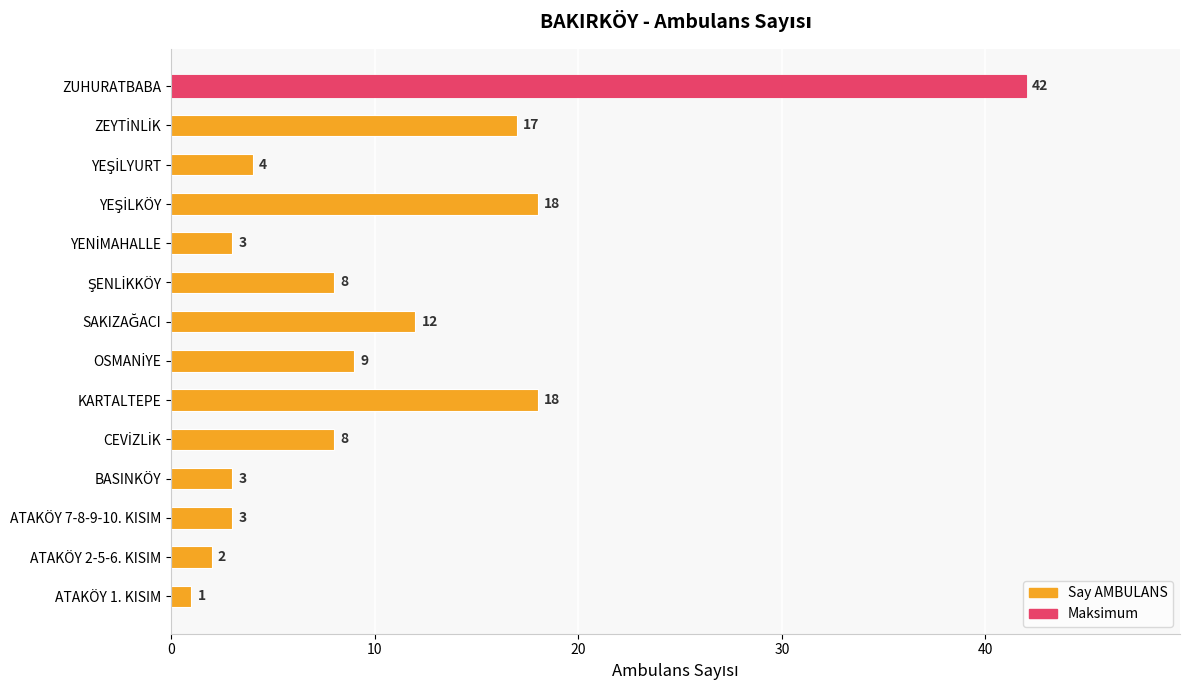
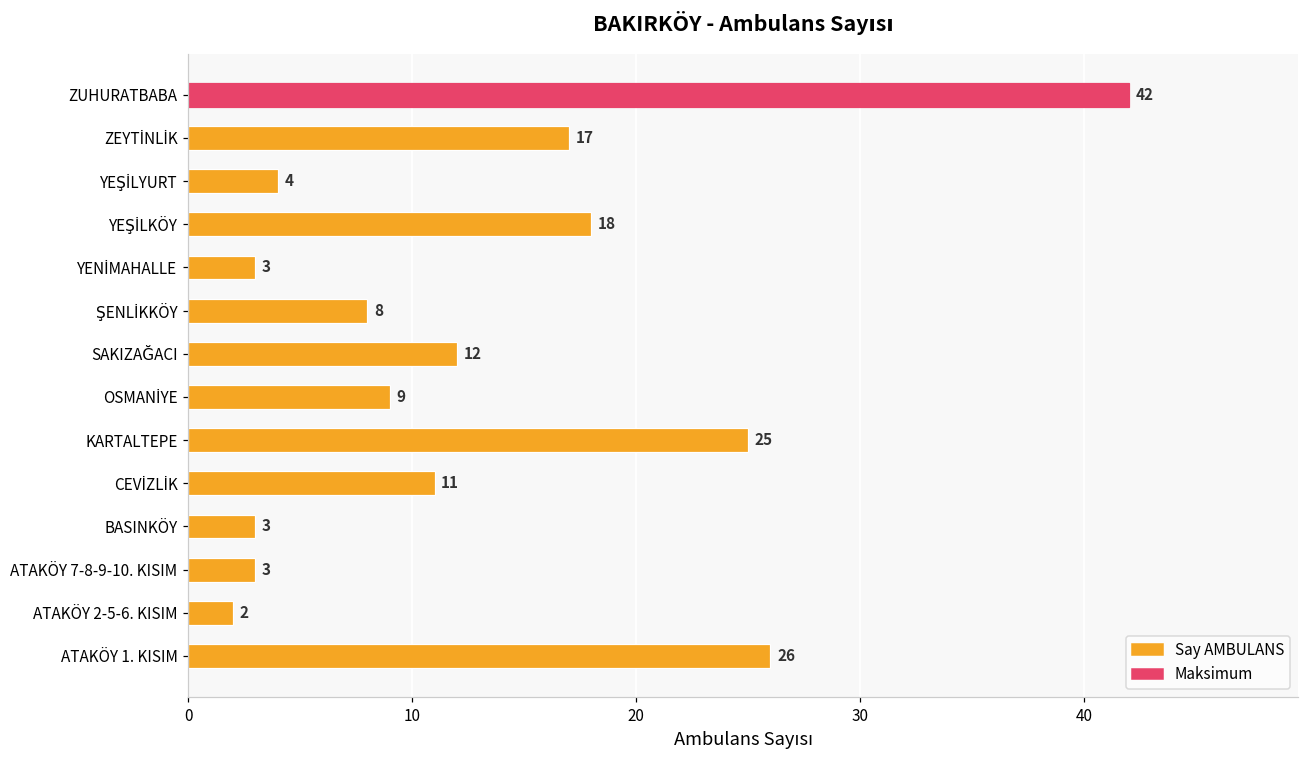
  {
    "ZUHURATBABA": 42,
    "ZEYTİNLİK": 17,
    "YEŞİLYURT": 4,
    "YEŞİLKÖY": 18,
    "YENİMAHALLE": 3,
    "ŞENLİKKÖY": 8,
    "SAKIZAĞACI": 12,
    "OSMANİYE": 9,
-   "KARTALTEPE": 18,
-   "CEVİZLİK": 8,
+   "KARTALTEPE": 25,
+   "CEVİZLİK": 11,
    "BASINKÖY": 3,
    "ATAKÖY 7-8-9-10. KISIM": 3,
    "ATAKÖY 2-5-6. KISIM": 2,
-   "ATAKÖY 1. KISIM": 1
+   "ATAKÖY 1. KISIM": 26
  }
